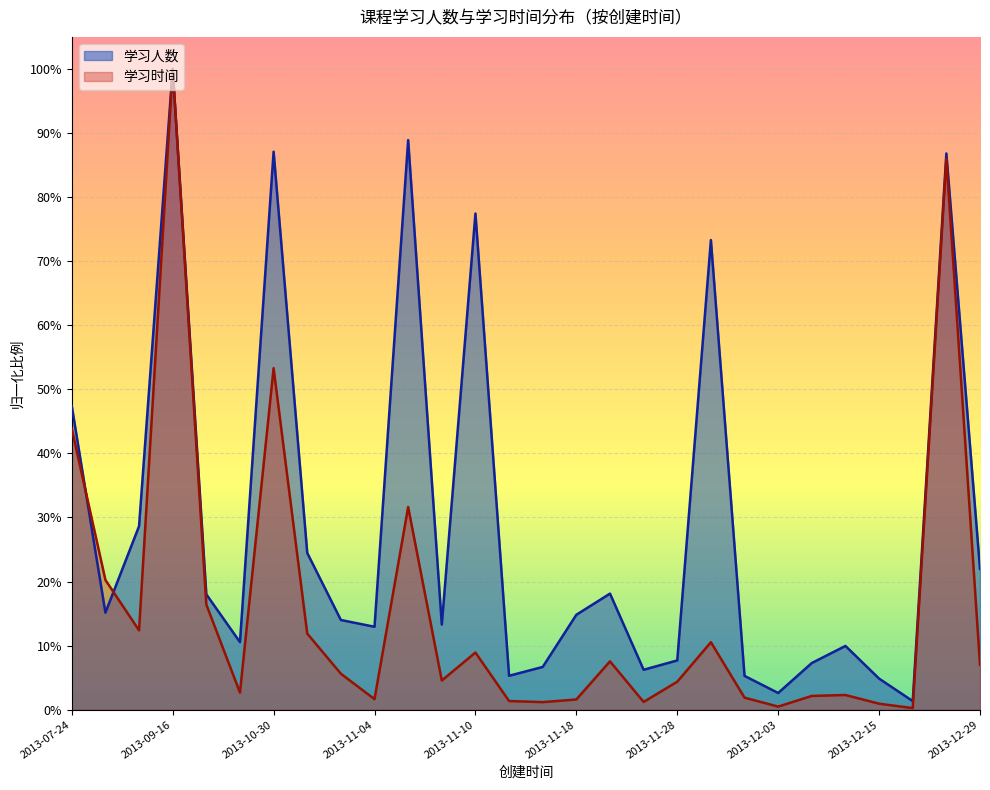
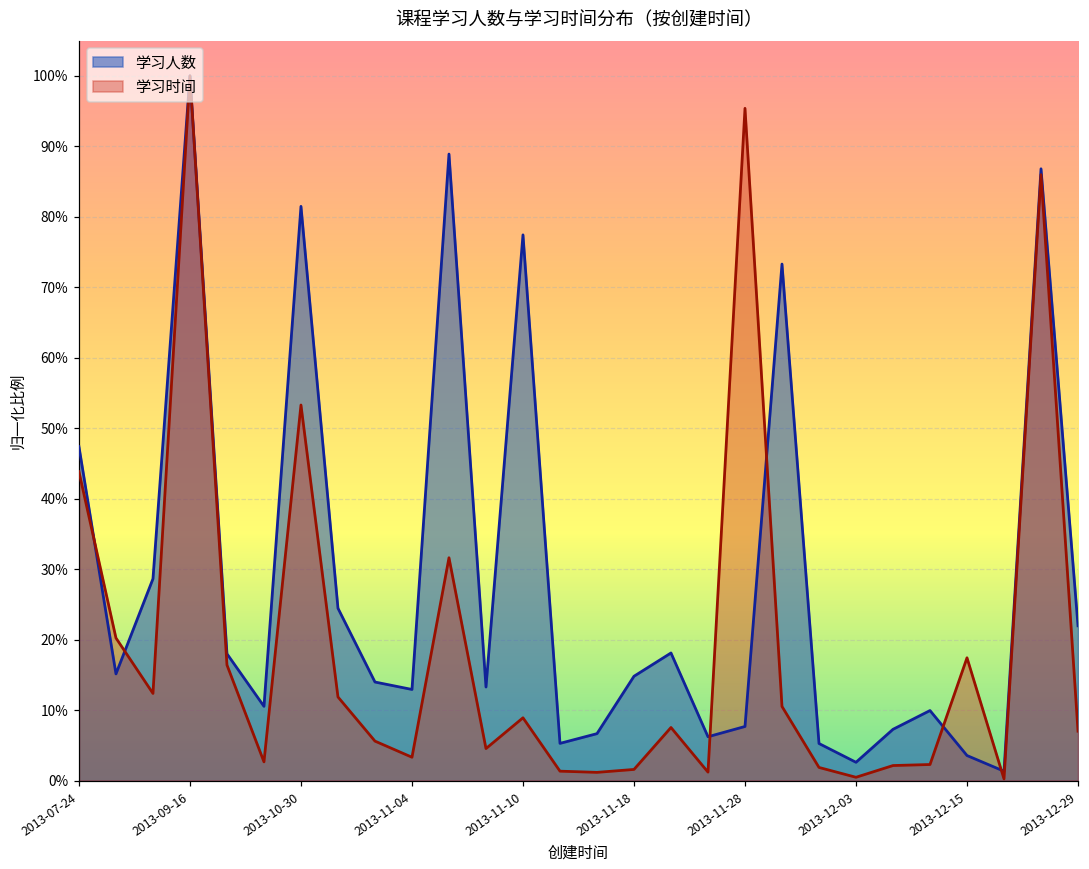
  {
    "学习人数": {
      "2013-07-24": "47%",
-     "2013-10-30": "87%",
+     "2013-10-30": "81%",
      "2013-11-04": "13%",
      "2013-11-10": "77%",
      "2013-11-18": "15%",
      "2013-11-28": "8%",
      "2013-12-03": "3%",
-     "2013-12-15": "5%",
+     "2013-12-15": "4%",
      "2013-12-29": "22%"
    },
    "学习时间": {
      "2013-07-24": "44%",
      "2013-10-30": "53%",
-     "2013-11-04": "2%",
+     "2013-11-04": "3%",
      "2013-11-10": "9%",
      "2013-11-18": "2%",
-     "2013-11-28": "4%",
+     "2013-11-28": "95%",
      "2013-12-03": "0%",
-     "2013-12-15": "1%",
+     "2013-12-15": "17%",
      "2013-12-29": "7%"
    }
  }
